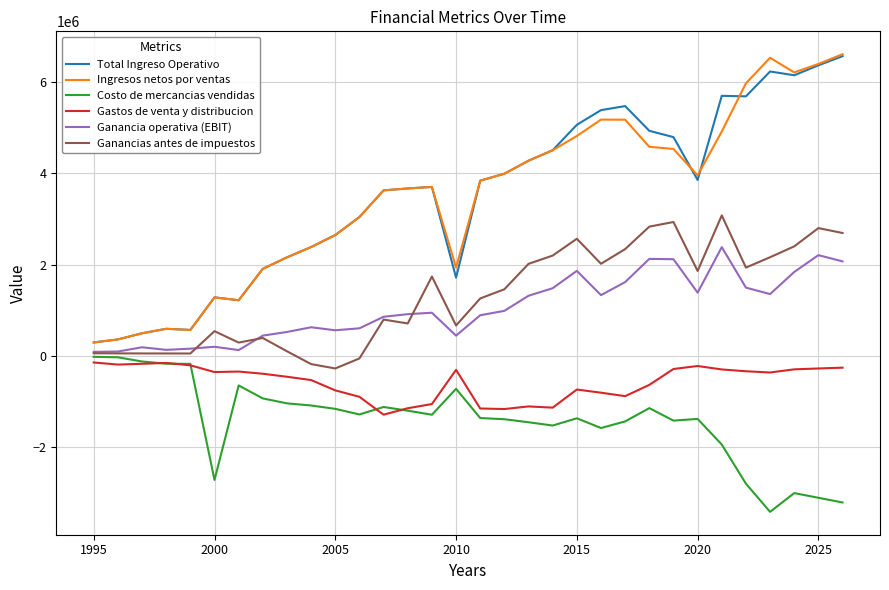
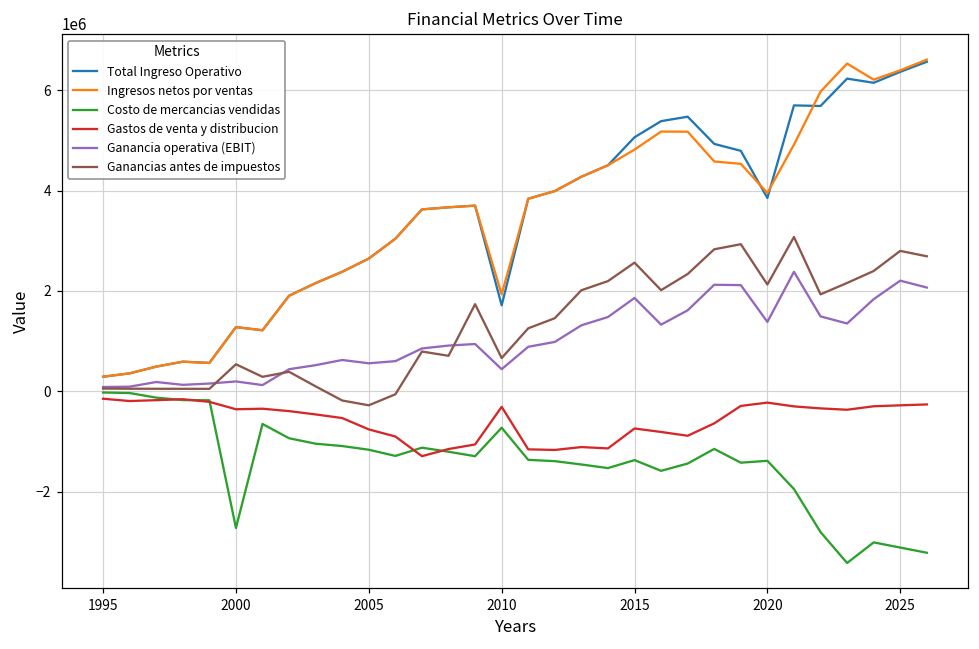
  {
    "Total Ingreso Operativo": {
      "2010": 1700000,
      "2015": 5100000,
      "2020": 3900000
    },
    "Ingresos netos por ventas": {
      "2010": 1900000,
      "2015": 4800000,
      "2020": 4000000
    },
    "Costo de mercancias vendidas": {
      "1995": 0,
      "2000": -2700000,
      "2005": -1200000,
      "2010": -700000,
      "2015": -1400000,
      "2020": -1400000,
      "2025": -3100000
    },
    "Gastos de venta y distribucion": {
      "1995": -100000,
      "2000": -400000,
      "2005": -800000,
      "2010": -300000,
      "2015": -700000,
      "2020": -200000,
      "2025": -300000
    },
    "Ganancia operativa (EBIT)": {
      "2000": 200000,
      "2005": 600000,
      "2010": 400000,
      "2015": 1900000,
      "2020": 1400000,
      "2025": 2200000
    },
    "Ganancias antes de impuestos": {
      "2000": 500000,
      "2005": -300000,
      "2010": 700000,
      "2015": 2600000,
-     "2020": 1900000,
+     "2020": 2100000,
      "2025": 2800000
    }
  }
